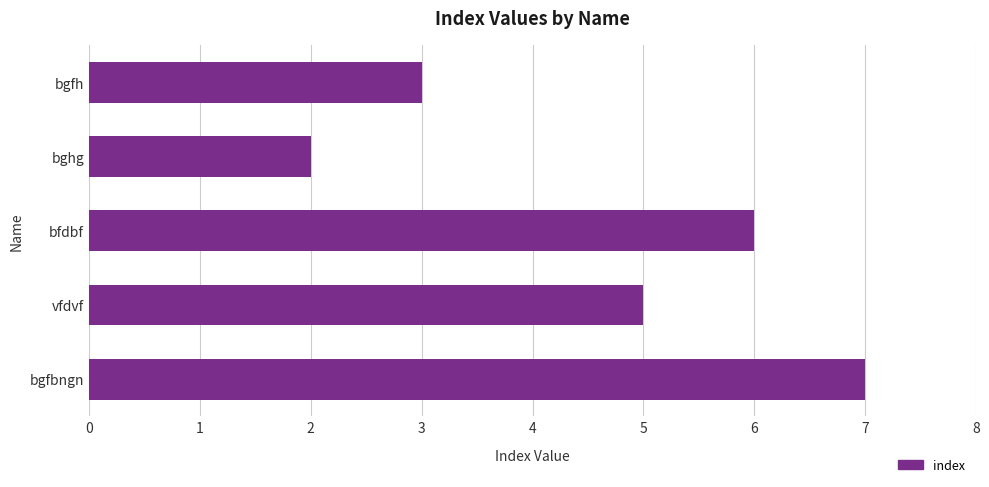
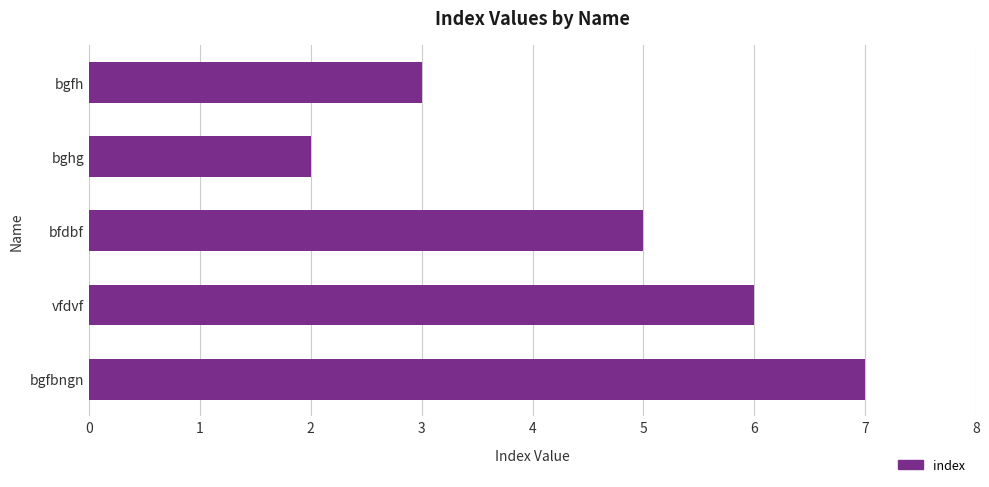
  {
    "bgfh": 3,
    "bghg": 2,
-   "bfdbf": 6,
-   "vfdvf": 5,
+   "bfdbf": 5,
+   "vfdvf": 6,
    "bgfbngn": 7
  }
